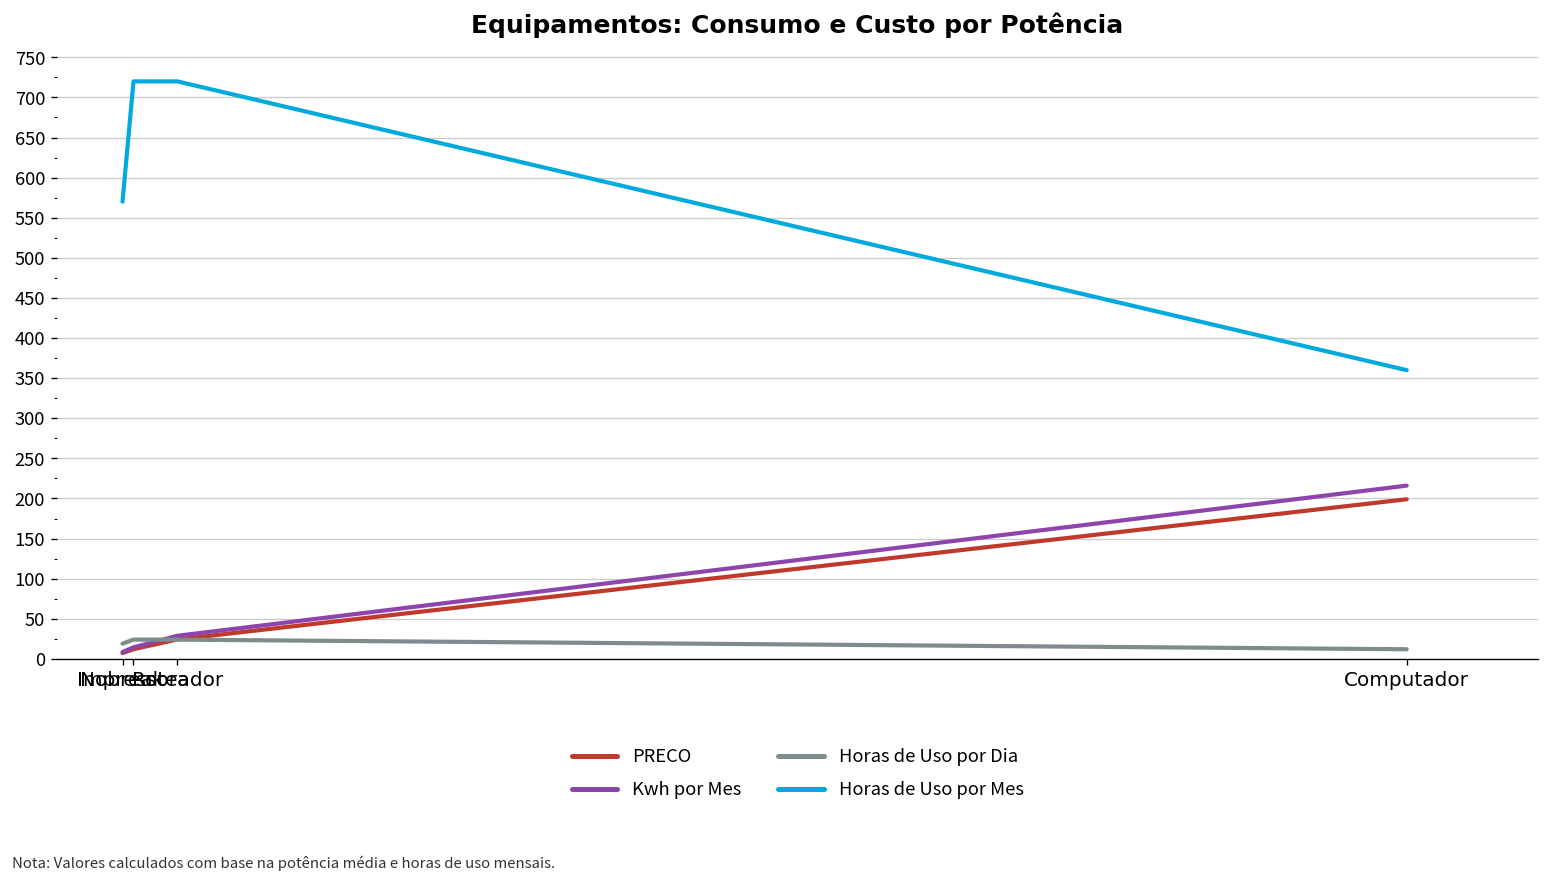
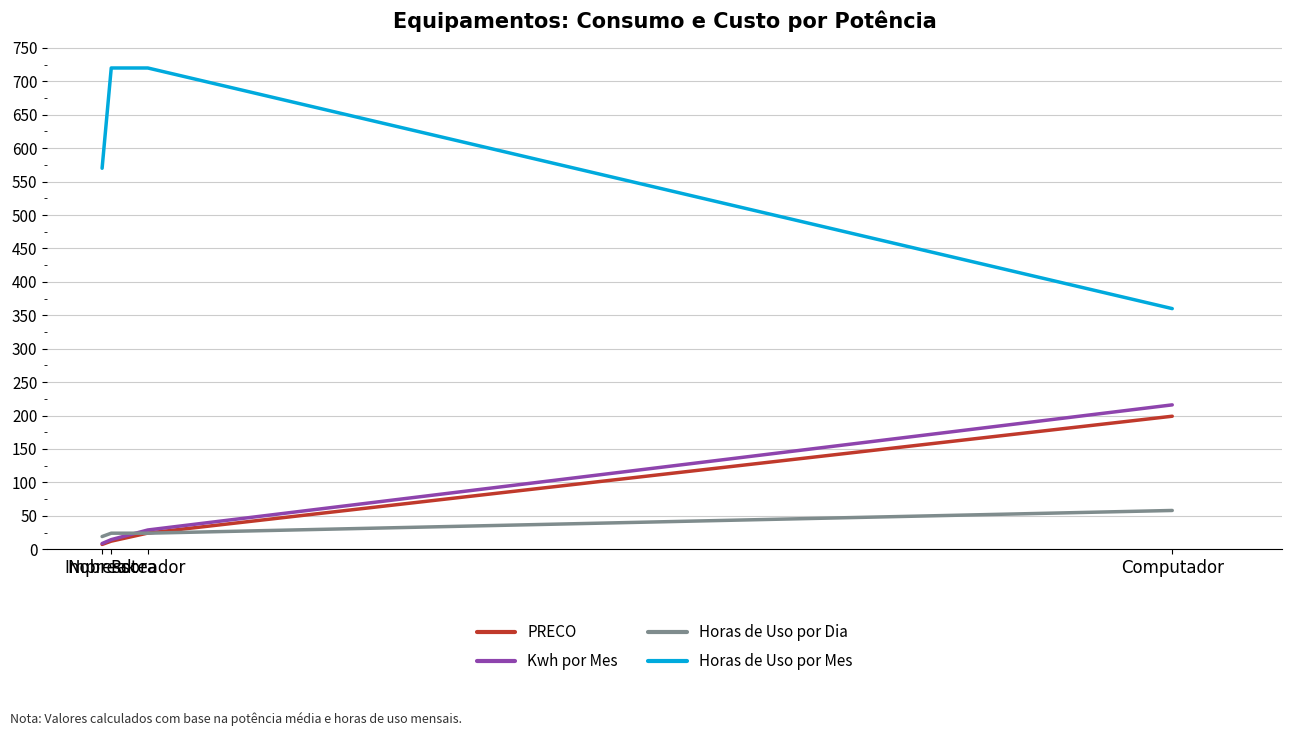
  {
    "PRECO": {
      "Computador": 200
    },
    "Kwh por Mes": {
      "Computador": 220
    },
    "Horas de Uso por Dia": {
-     "Computador": 10
+     "Computador": 60
    },
    "Horas de Uso por Mes": {
      "Computador": 360
    }
  }
